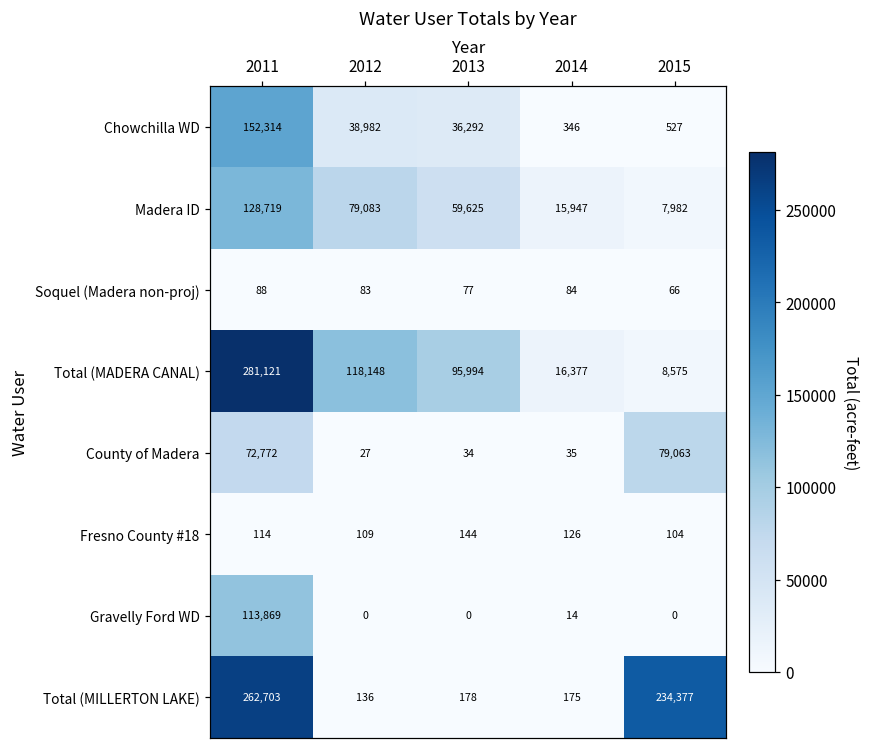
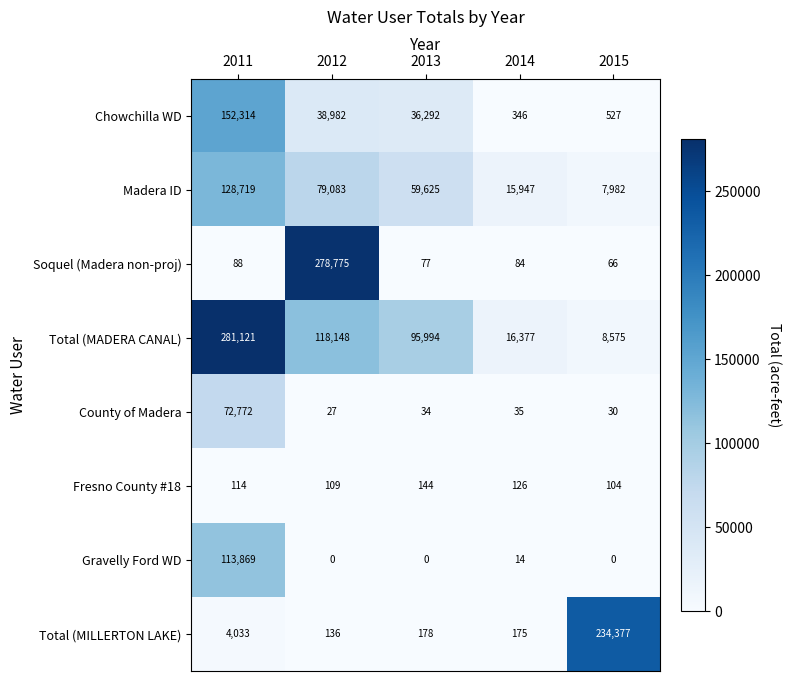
  {
    "Chowchilla WD": {
      "2011": "152,314",
      "2012": "38,982",
      "2013": "36,292",
      "2014": "346",
      "2015": "527"
    },
    "Madera ID": {
      "2011": "128,719",
      "2012": "79,083",
      "2013": "59,625",
      "2014": "15,947",
      "2015": "7,982"
    },
    "Soquel (Madera non-proj)": {
      "2011": "88",
-     "2012": "83",
+     "2012": "278,775",
      "2013": "77",
      "2014": "84",
      "2015": "66"
    },
    "Total (MADERA CANAL)": {
      "2011": "281,121",
      "2012": "118,148",
      "2013": "95,994",
      "2014": "16,377",
      "2015": "8,575"
    },
    "County of Madera": {
      "2011": "72,772",
      "2012": "27",
      "2013": "34",
      "2014": "35",
-     "2015": "79,063"
+     "2015": "30"
    },
    "Fresno County #18": {
      "2011": "114",
      "2012": "109",
      "2013": "144",
      "2014": "126",
      "2015": "104"
    },
    "Gravelly Ford WD": {
      "2011": "113,869",
      "2012": "0",
      "2013": "0",
      "2014": "14",
      "2015": "0"
    },
    "Total (MILLERTON LAKE)": {
-     "2011": "262,703",
+     "2011": "4,033",
      "2012": "136",
      "2013": "178",
      "2014": "175",
      "2015": "234,377"
    }
  }
